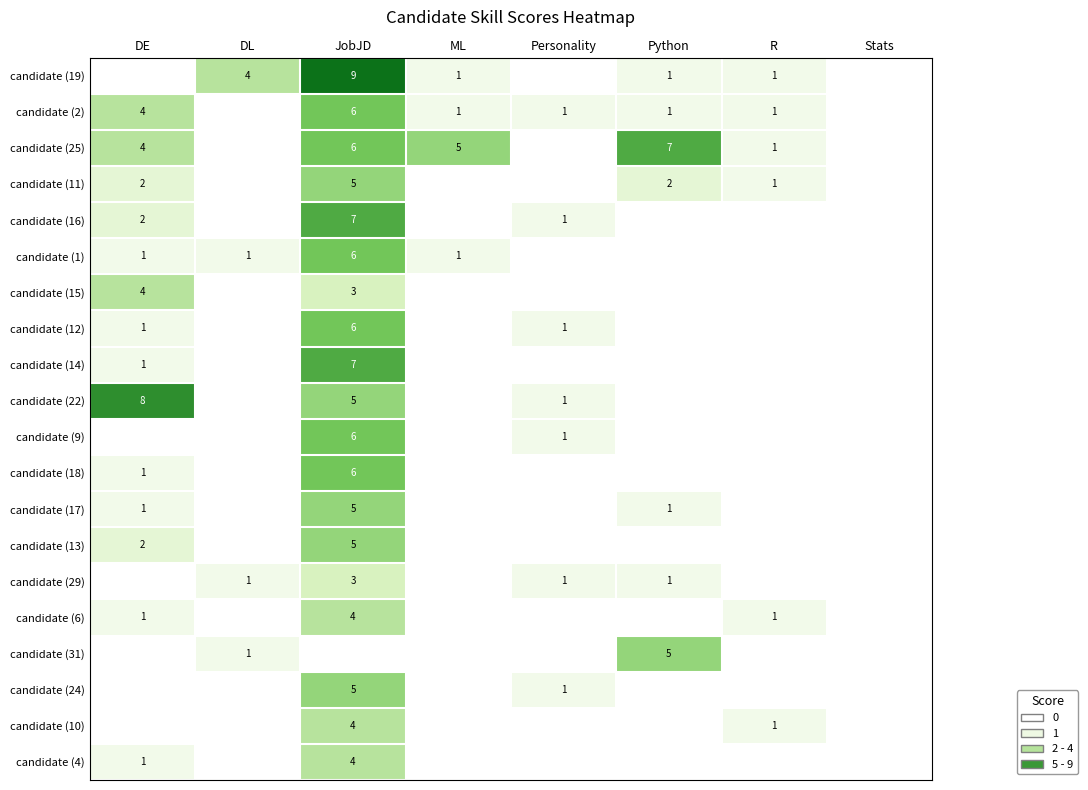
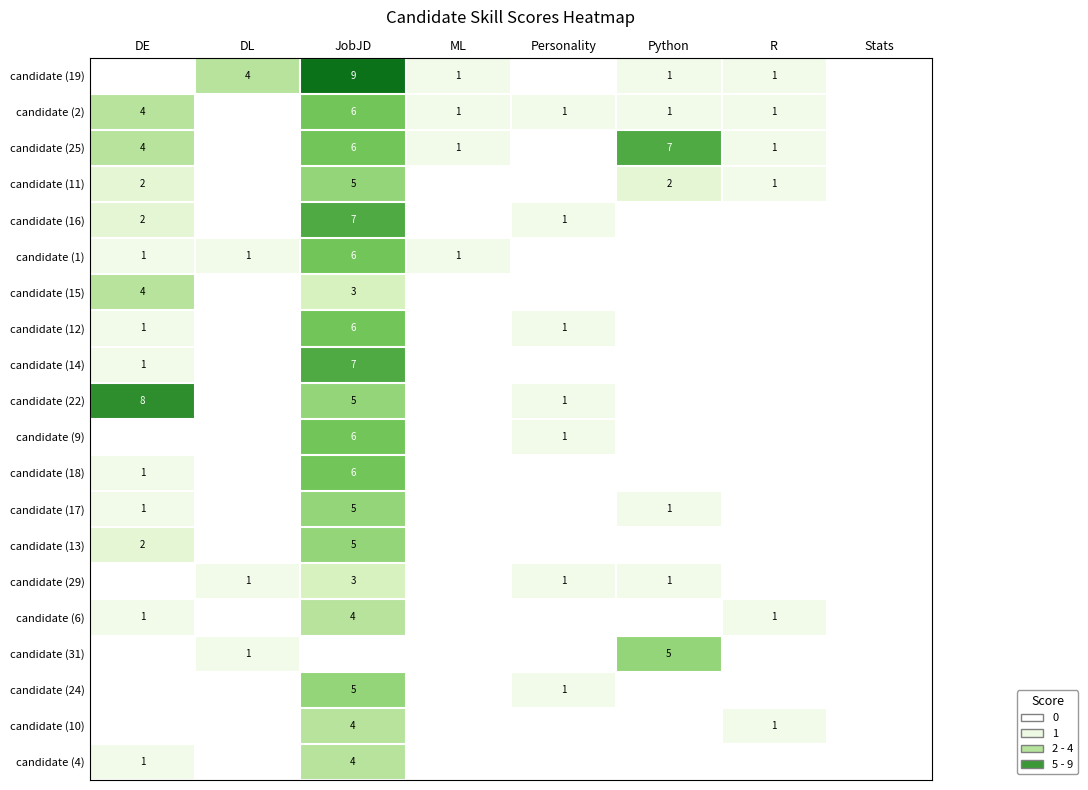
  {
    "candidate (19)": {
      "DL": 4,
      "JobJD": 9,
      "ML": 1,
      "Python": 1,
      "R": 1
    },
    "candidate (2)": {
      "DE": 4,
      "JobJD": 6,
      "ML": 1,
      "Personality": 1,
      "Python": 1,
      "R": 1
    },
    "candidate (25)": {
      "DE": 4,
      "JobJD": 6,
-     "ML": 5,
+     "ML": 1,
      "Python": 7,
      "R": 1
    },
    "candidate (11)": {
      "DE": 2,
      "JobJD": 5,
      "Python": 2,
      "R": 1
    },
    "candidate (16)": {
      "DE": 2,
      "JobJD": 7,
      "Personality": 1
    },
    "candidate (1)": {
      "DE": 1,
      "DL": 1,
      "JobJD": 6,
      "ML": 1
    },
    "candidate (15)": {
      "DE": 4,
      "JobJD": 3
    },
    "candidate (12)": {
      "DE": 1,
      "JobJD": 6,
      "Personality": 1
    },
    "candidate (14)": {
      "DE": 1,
      "JobJD": 7
    },
    "candidate (22)": {
      "DE": 8,
      "JobJD": 5,
      "Personality": 1
    },
    "candidate (9)": {
      "JobJD": 6,
      "Personality": 1
    },
    "candidate (18)": {
      "DE": 1,
      "JobJD": 6
    },
    "candidate (17)": {
      "DE": 1,
      "JobJD": 5,
      "Python": 1
    },
    "candidate (13)": {
      "DE": 2,
      "JobJD": 5
    },
    "candidate (29)": {
      "DL": 1,
      "JobJD": 3,
      "Personality": 1,
      "Python": 1
    },
    "candidate (6)": {
      "DE": 1,
      "JobJD": 4,
      "R": 1
    },
    "candidate (31)": {
      "DL": 1,
      "Python": 5
    },
    "candidate (24)": {
      "JobJD": 5,
      "Personality": 1
    },
    "candidate (10)": {
      "JobJD": 4,
      "R": 1
    },
    "candidate (4)": {
      "DE": 1,
      "JobJD": 4
    }
  }
